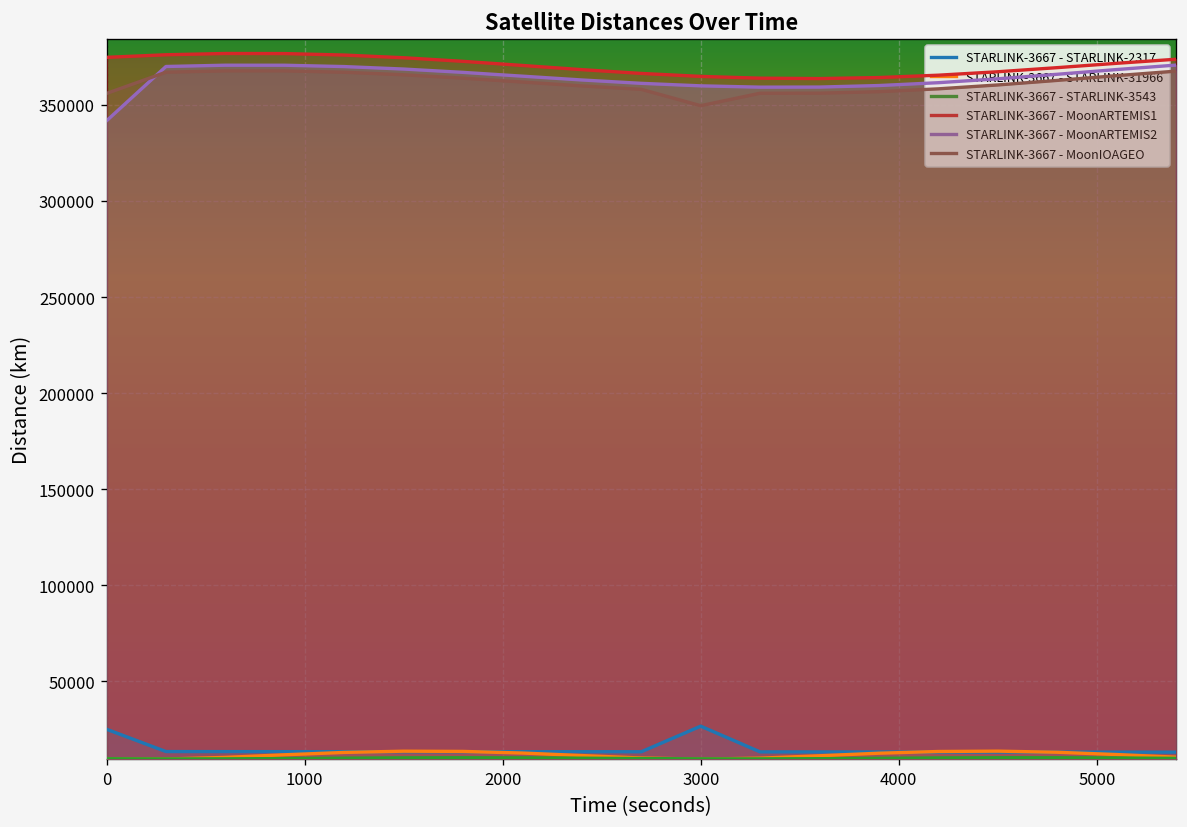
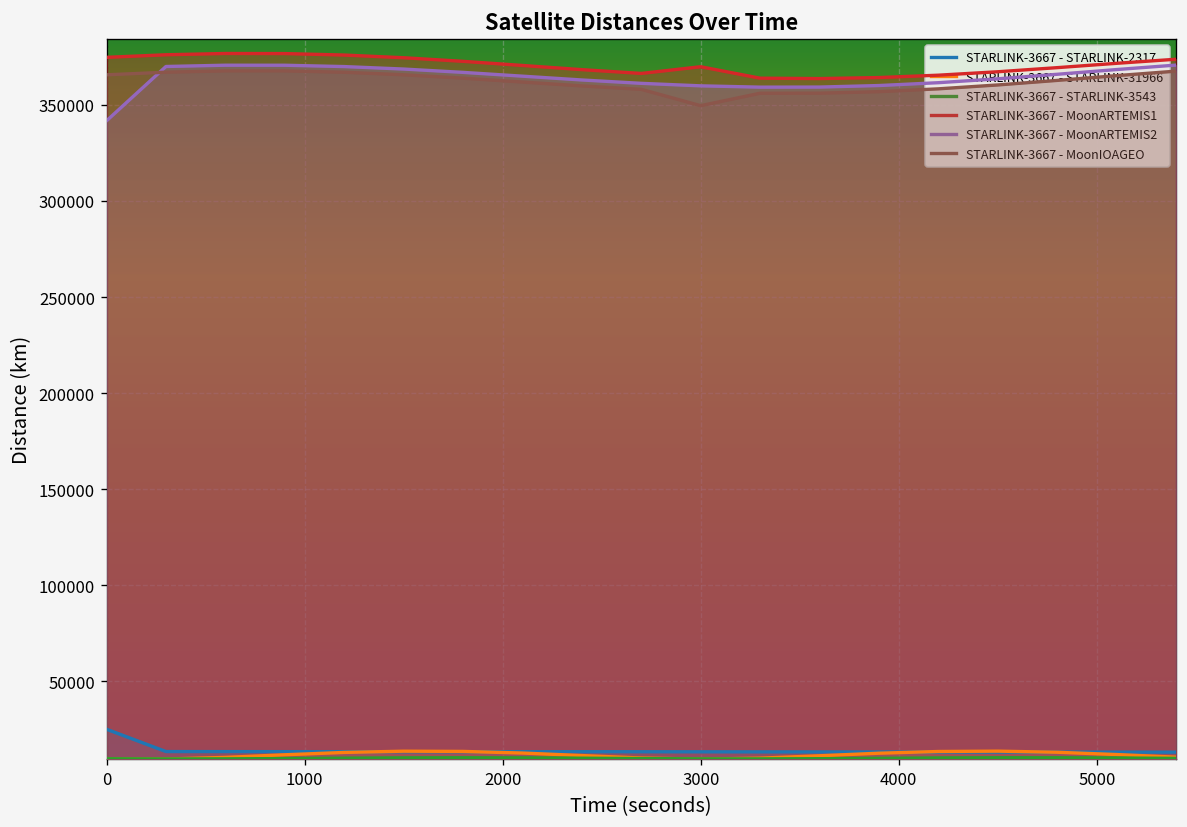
  {
    "STARLINK-3667 - STARLINK-2317": {
      "0": 25000,
-     "3000": 27000
+     "3000": 13000
    },
    "STARLINK-3667 - MoonARTEMIS1": {
      "0": 375000,
-     "3000": 365000
+     "3000": 370000
    },
    "STARLINK-3667 - MoonARTEMIS2": {
      "0": 342000,
      "3000": 360000
    },
    "STARLINK-3667 - MoonIOAGEO": {
-     "0": 356000,
+     "0": 366000,
      "3000": 350000
    }
  }
